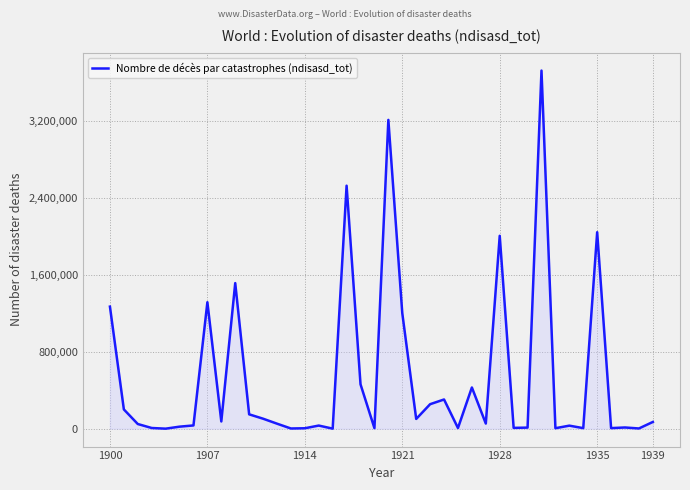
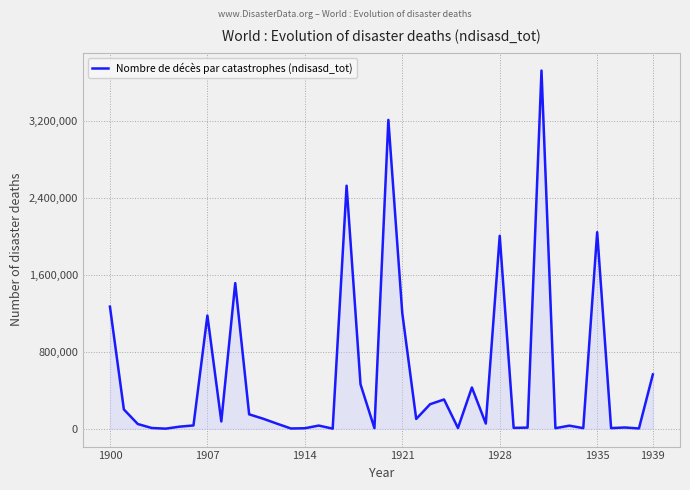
  {
    "1900": "1,300,000",
-   "1907": "1,300,000",
+   "1907": "1,200,000",
    "1914": "0",
    "1921": "1,200,000",
    "1928": "2,000,000",
    "1935": "2,000,000",
-   "1939": "100,000"
+   "1939": "600,000"
  }
